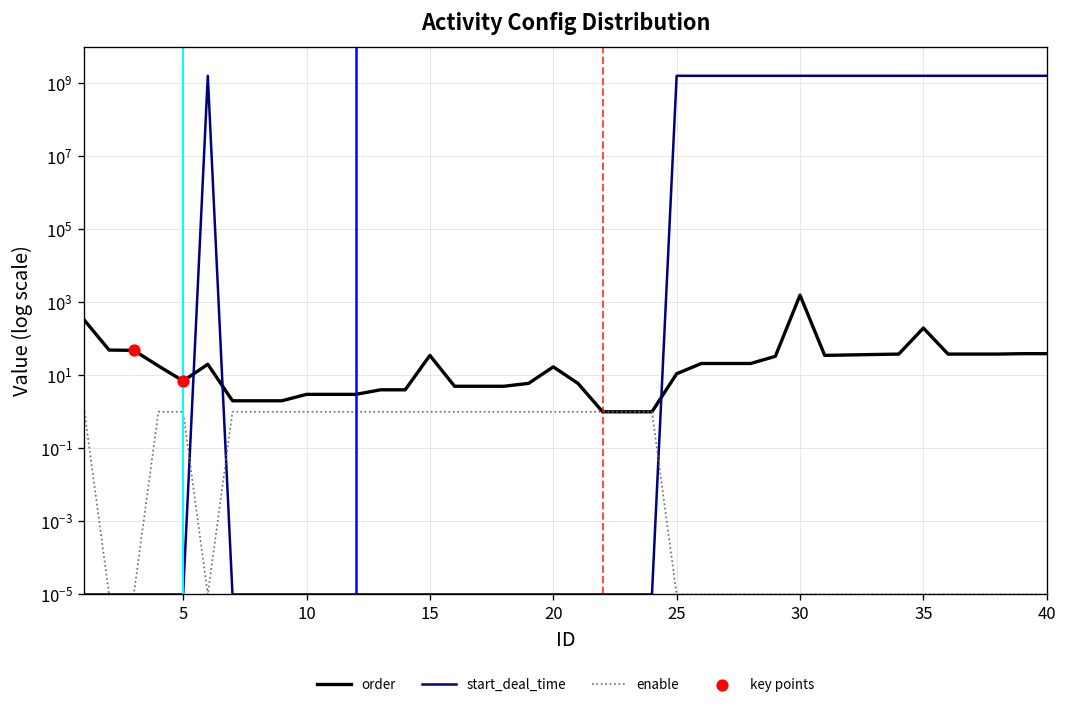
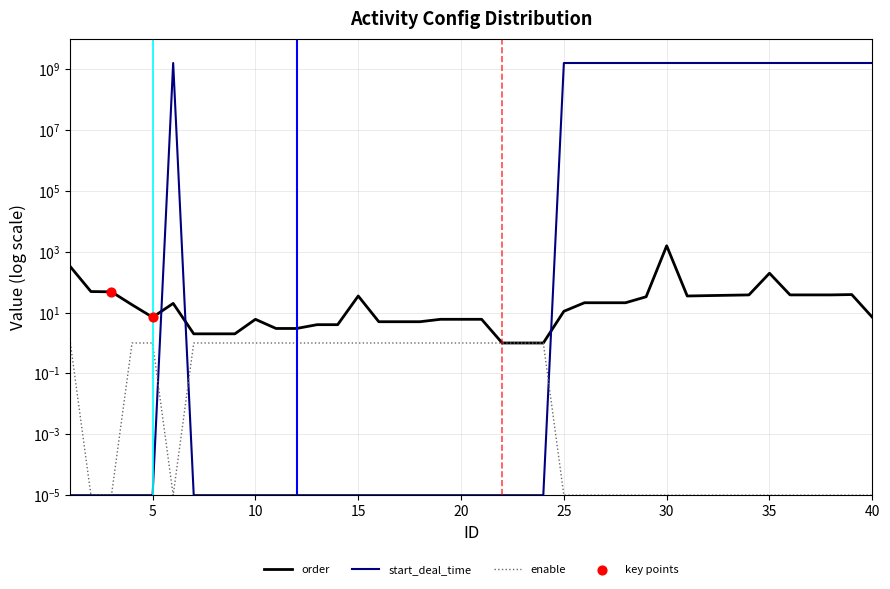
  {
    "order": {
-     "10": 3,
+     "10": 6,
      "15": 40,
-     "20": 20,
+     "20": 6,
      "25": 11,
      "30": 2000,
      "35": 200,
-     "40": 40
+     "40": 7
    },
    "start_deal_time": {
      "5": 0.000010,
      "10": 0.000010,
      "15": 0.000010,
      "20": 0.000010,
      "25": 2000000000,
      "30": 2000000000,
      "35": 2000000000,
      "40": 2000000000
    },
    "enable": {
      "5": 1,
      "10": 1,
      "15": 1,
      "20": 1,
      "25": 0.000010,
      "30": 0.000010,
      "35": 0.000010,
      "40": 0.000010
    }
  }
